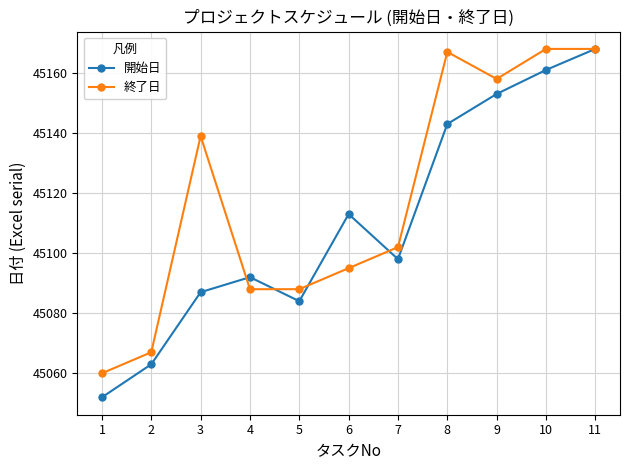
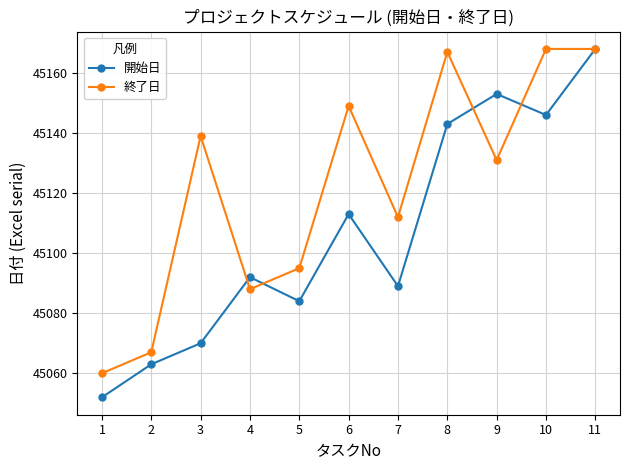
  {
    "開始日": {
      "1": 45052,
      "2": 45063,
-     "3": 45087,
+     "3": 45070,
      "4": 45092,
      "5": 45084,
      "6": 45113,
-     "7": 45098,
+     "7": 45089,
      "8": 45143,
      "9": 45153,
-     "10": 45161
+     "10": 45146
    },
    "終了日": {
      "1": 45060,
      "2": 45067,
      "3": 45139,
      "4": 45088,
-     "5": 45088,
-     "6": 45095,
-     "7": 45102,
+     "5": 45095,
+     "6": 45149,
+     "7": 45112,
      "8": 45167,
-     "9": 45158,
+     "9": 45131,
      "10": 45168
    }
  }
